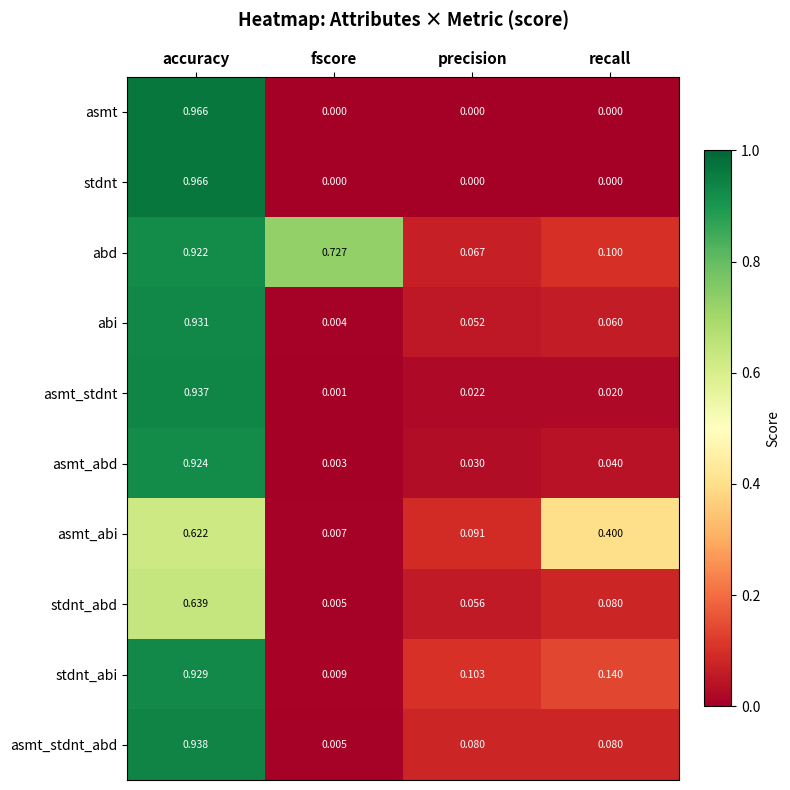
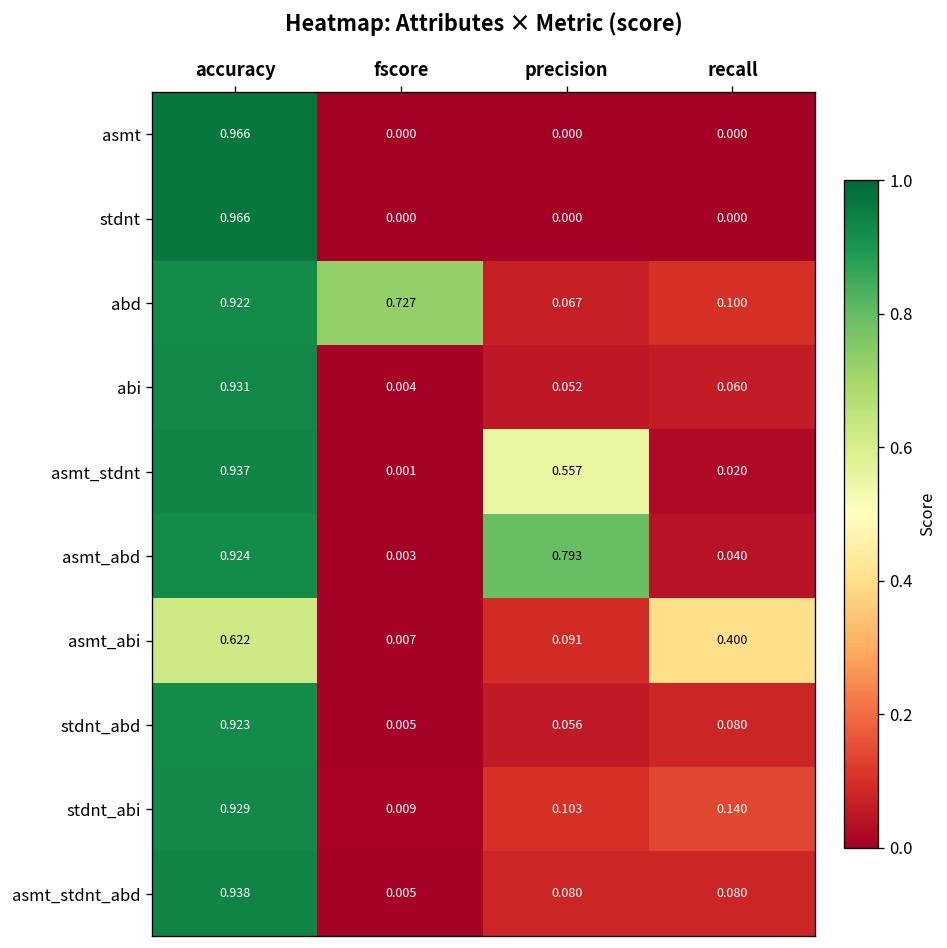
  {
    "asmt": {
      "accuracy": 0.966,
      "fscore": 0.000,
      "precision": 0.000,
      "recall": 0.000
    },
    "stdnt": {
      "accuracy": 0.966,
      "fscore": 0.000,
      "precision": 0.000,
      "recall": 0.000
    },
    "abd": {
      "accuracy": 0.922,
      "fscore": 0.727,
      "precision": 0.067,
      "recall": 0.100
    },
    "abi": {
      "accuracy": 0.931,
      "fscore": 0.004,
      "precision": 0.052,
      "recall": 0.060
    },
    "asmt_stdnt": {
      "accuracy": 0.937,
      "fscore": 0.001,
-     "precision": 0.022,
+     "precision": 0.557,
      "recall": 0.020
    },
    "asmt_abd": {
      "accuracy": 0.924,
      "fscore": 0.003,
-     "precision": 0.030,
+     "precision": 0.793,
      "recall": 0.040
    },
    "asmt_abi": {
      "accuracy": 0.622,
      "fscore": 0.007,
      "precision": 0.091,
      "recall": 0.400
    },
    "stdnt_abd": {
-     "accuracy": 0.639,
+     "accuracy": 0.923,
      "fscore": 0.005,
      "precision": 0.056,
      "recall": 0.080
    },
    "stdnt_abi": {
      "accuracy": 0.929,
      "fscore": 0.009,
      "precision": 0.103,
      "recall": 0.140
    },
    "asmt_stdnt_abd": {
      "accuracy": 0.938,
      "fscore": 0.005,
      "precision": 0.080,
      "recall": 0.080
    }
  }
